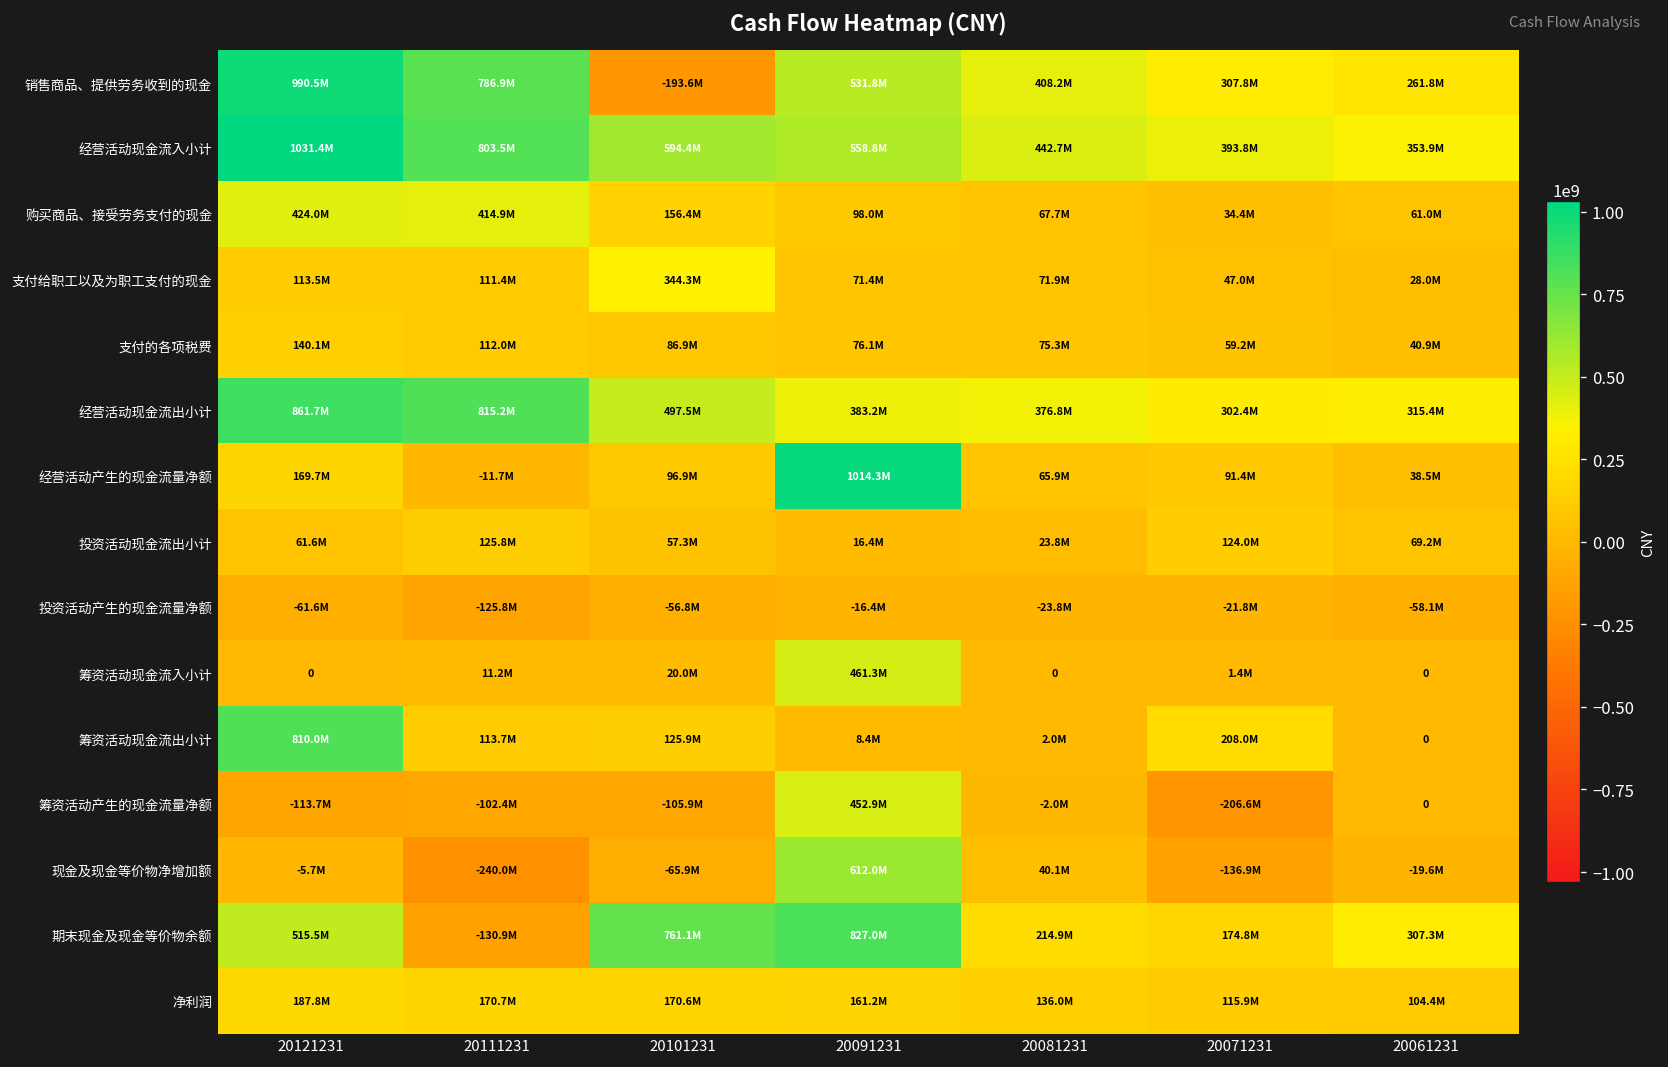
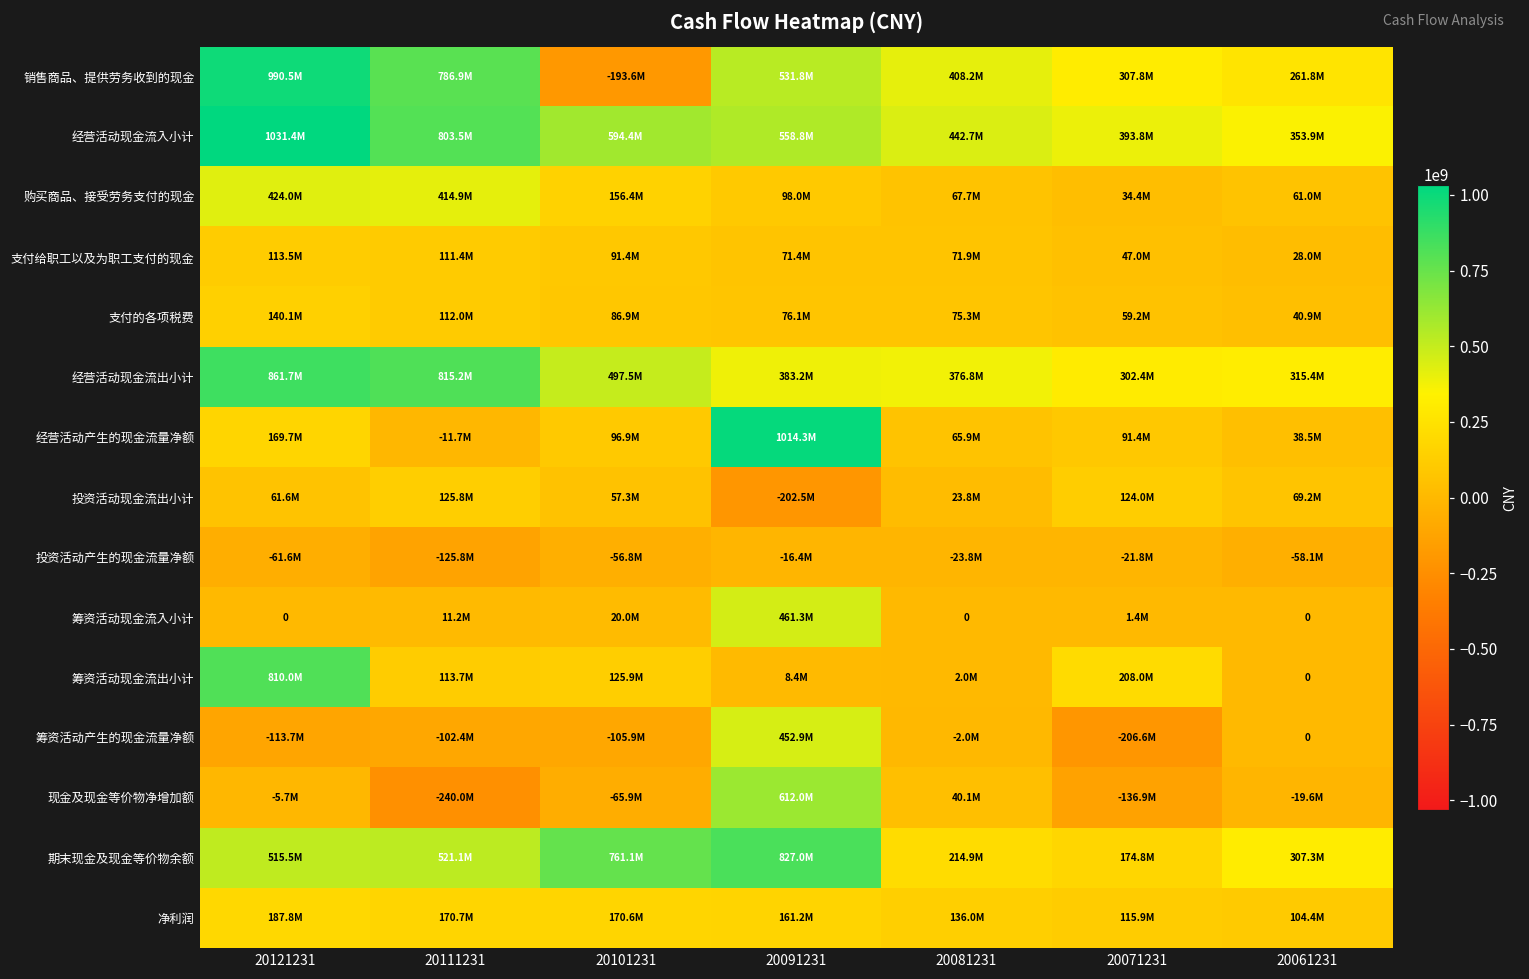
  {
    "销售商品、提供劳务收到的现金": {
      "20121231": "990.5M",
      "20111231": "786.9M",
      "20101231": "-193.6M",
      "20091231": "531.8M",
      "20081231": "408.2M",
      "20071231": "307.8M",
      "20061231": "261.8M"
    },
    "经营活动现金流入小计": {
      "20121231": "1031.4M",
      "20111231": "803.5M",
      "20101231": "594.4M",
      "20091231": "558.8M",
      "20081231": "442.7M",
      "20071231": "393.8M",
      "20061231": "353.9M"
    },
    "购买商品、接受劳务支付的现金": {
      "20121231": "424.0M",
      "20111231": "414.9M",
      "20101231": "156.4M",
      "20091231": "98.0M",
      "20081231": "67.7M",
      "20071231": "34.4M",
      "20061231": "61.0M"
    },
    "支付给职工以及为职工支付的现金": {
      "20121231": "113.5M",
      "20111231": "111.4M",
-     "20101231": "344.3M",
+     "20101231": "91.4M",
      "20091231": "71.4M",
      "20081231": "71.9M",
      "20071231": "47.0M",
      "20061231": "28.0M"
    },
    "支付的各项税费": {
      "20121231": "140.1M",
      "20111231": "112.0M",
      "20101231": "86.9M",
      "20091231": "76.1M",
      "20081231": "75.3M",
      "20071231": "59.2M",
      "20061231": "40.9M"
    },
    "经营活动现金流出小计": {
      "20121231": "861.7M",
      "20111231": "815.2M",
      "20101231": "497.5M",
      "20091231": "383.2M",
      "20081231": "376.8M",
      "20071231": "302.4M",
      "20061231": "315.4M"
    },
    "经营活动产生的现金流量净额": {
      "20121231": "169.7M",
      "20111231": "-11.7M",
      "20101231": "96.9M",
      "20091231": "1014.3M",
      "20081231": "65.9M",
      "20071231": "91.4M",
      "20061231": "38.5M"
    },
    "投资活动现金流出小计": {
      "20121231": "61.6M",
      "20111231": "125.8M",
      "20101231": "57.3M",
-     "20091231": "16.4M",
+     "20091231": "-202.5M",
      "20081231": "23.8M",
      "20071231": "124.0M",
      "20061231": "69.2M"
    },
    "投资活动产生的现金流量净额": {
      "20121231": "-61.6M",
      "20111231": "-125.8M",
      "20101231": "-56.8M",
      "20091231": "-16.4M",
      "20081231": "-23.8M",
      "20071231": "-21.8M",
      "20061231": "-58.1M"
    },
    "筹资活动现金流入小计": {
      "20121231": "0",
      "20111231": "11.2M",
      "20101231": "20.0M",
      "20091231": "461.3M",
      "20081231": "0",
      "20071231": "1.4M",
      "20061231": "0"
    },
    "筹资活动现金流出小计": {
      "20121231": "810.0M",
      "20111231": "113.7M",
      "20101231": "125.9M",
      "20091231": "8.4M",
      "20081231": "2.0M",
      "20071231": "208.0M",
      "20061231": "0"
    },
    "筹资活动产生的现金流量净额": {
      "20121231": "-113.7M",
      "20111231": "-102.4M",
      "20101231": "-105.9M",
      "20091231": "452.9M",
      "20081231": "-2.0M",
      "20071231": "-206.6M",
      "20061231": "0"
    },
    "现金及现金等价物净增加额": {
      "20121231": "-5.7M",
      "20111231": "-240.0M",
      "20101231": "-65.9M",
      "20091231": "612.0M",
      "20081231": "40.1M",
      "20071231": "-136.9M",
      "20061231": "-19.6M"
    },
    "期末现金及现金等价物余额": {
      "20121231": "515.5M",
-     "20111231": "-130.9M",
+     "20111231": "521.1M",
      "20101231": "761.1M",
      "20091231": "827.0M",
      "20081231": "214.9M",
      "20071231": "174.8M",
      "20061231": "307.3M"
    },
    "净利润": {
      "20121231": "187.8M",
      "20111231": "170.7M",
      "20101231": "170.6M",
      "20091231": "161.2M",
      "20081231": "136.0M",
      "20071231": "115.9M",
      "20061231": "104.4M"
    }
  }
